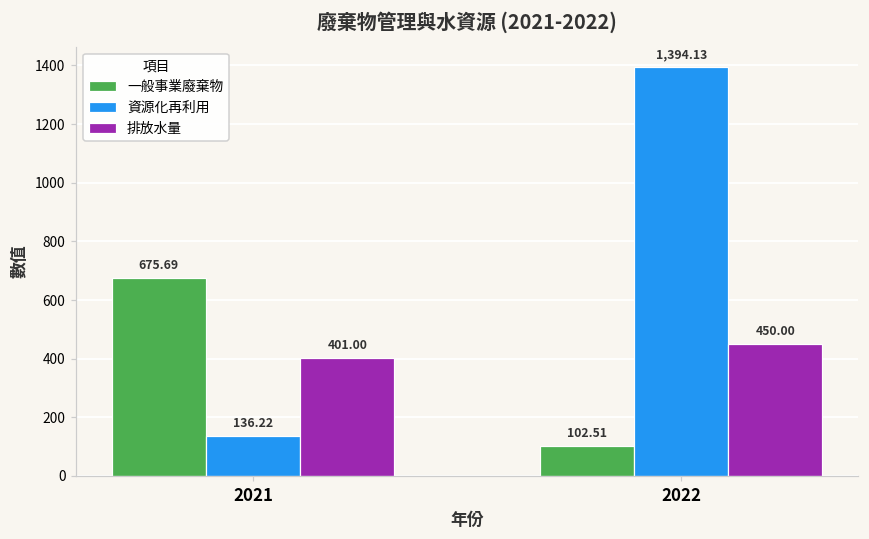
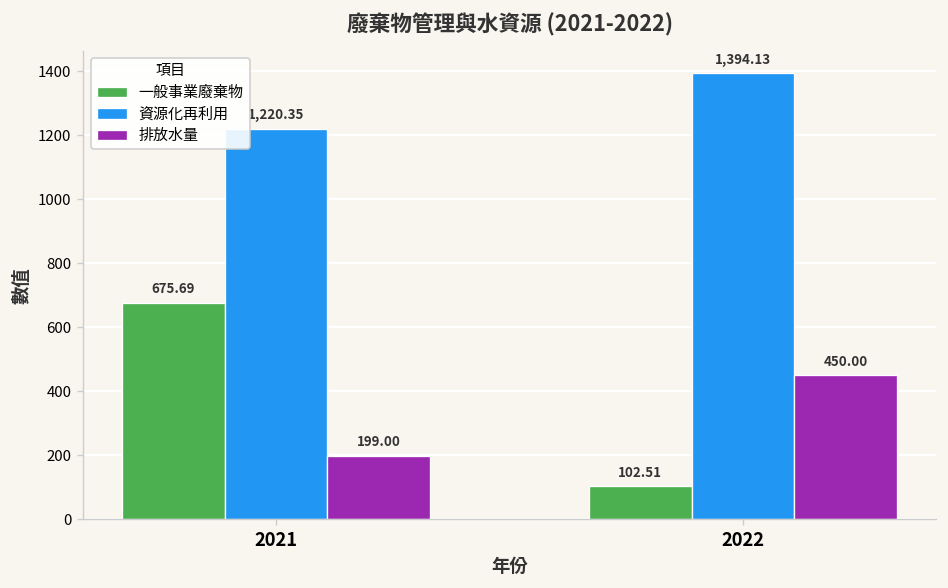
  {
    "一般事業廢棄物": {
      "2021": "675.69",
      "2022": "102.51"
    },
    "資源化再利用": {
-     "2021": "136.22",
+     "2021": "1,220.35",
      "2022": "1,394.13"
    },
    "排放水量": {
-     "2021": "401.00",
+     "2021": "199.00",
      "2022": "450.00"
    }
  }
